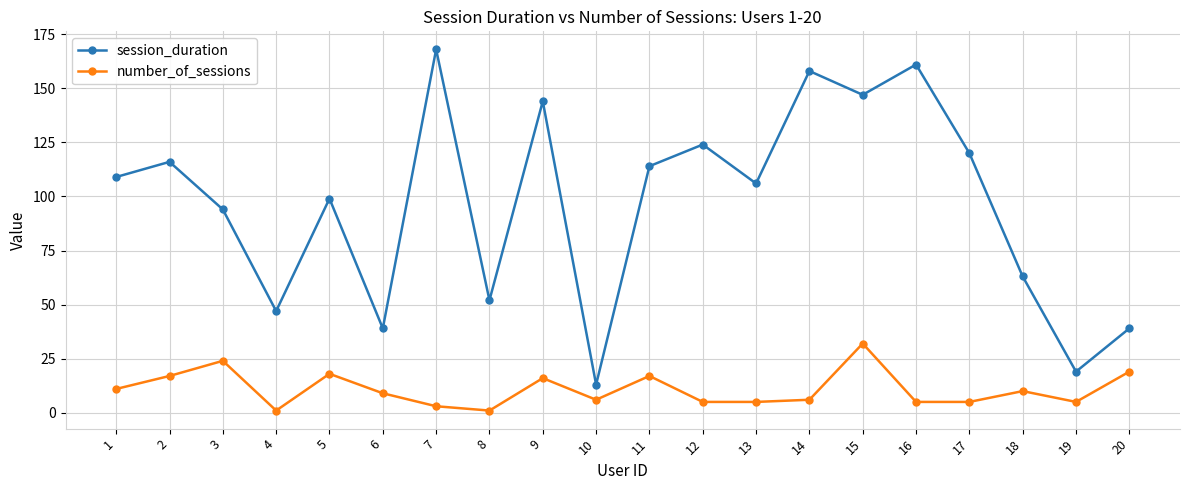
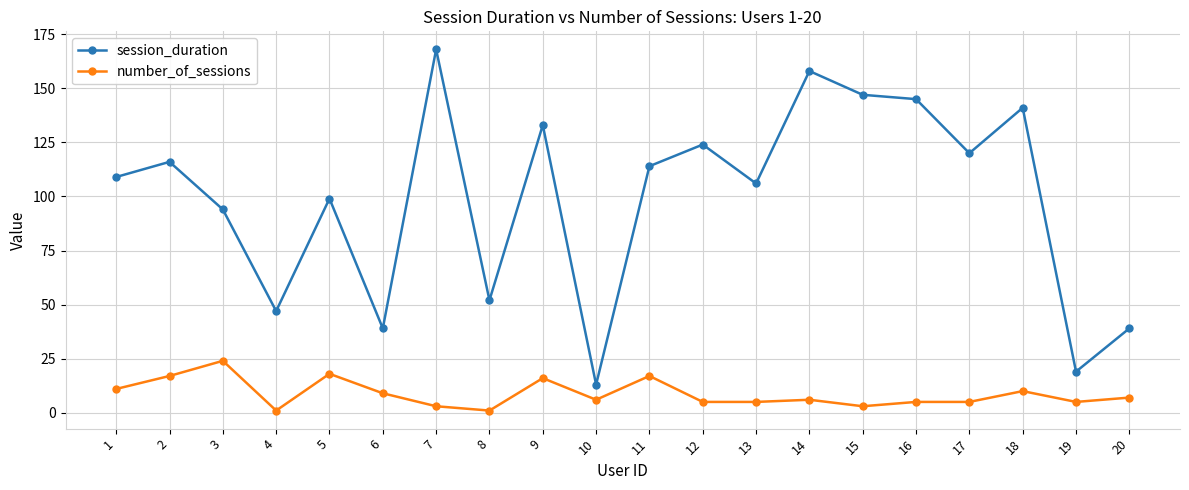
  {
    "session_duration": {
      "1": 109,
      "2": 116,
      "3": 94,
      "4": 47,
      "5": 99,
      "6": 39,
      "7": 168,
      "8": 52,
-     "9": 144,
+     "9": 133,
      "10": 13,
      "11": 114,
      "12": 124,
      "13": 106,
      "14": 158,
      "15": 147,
-     "16": 161,
+     "16": 145,
      "17": 120,
-     "18": 63,
+     "18": 141,
      "19": 19,
      "20": 39
    },
    "number_of_sessions": {
      "1": 11,
      "2": 17,
      "3": 24,
      "4": 1,
      "5": 18,
      "6": 9,
      "7": 3,
      "8": 1,
      "9": 16,
      "10": 6,
      "11": 17,
      "12": 5,
      "13": 5,
      "14": 6,
-     "15": 32,
+     "15": 3,
      "16": 5,
      "17": 5,
      "18": 10,
      "19": 5,
-     "20": 19
+     "20": 7
    }
  }
